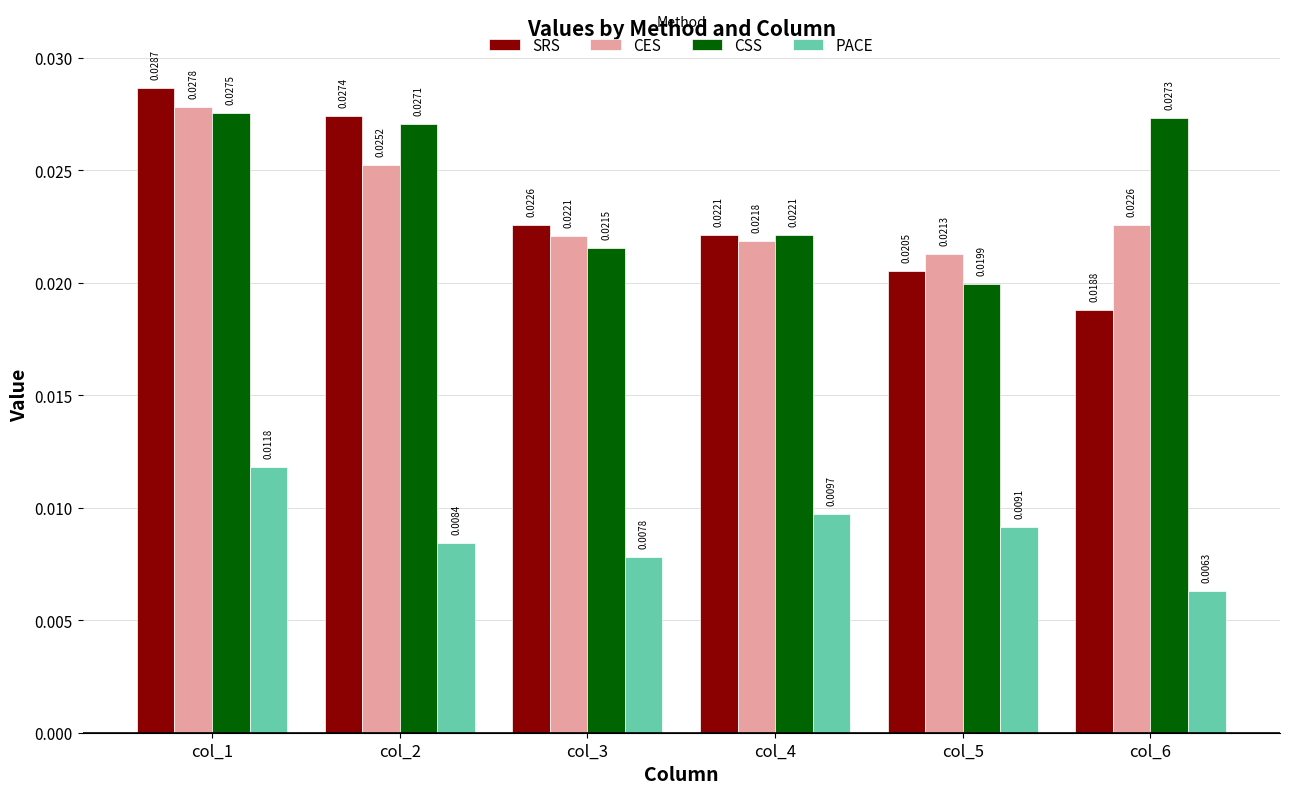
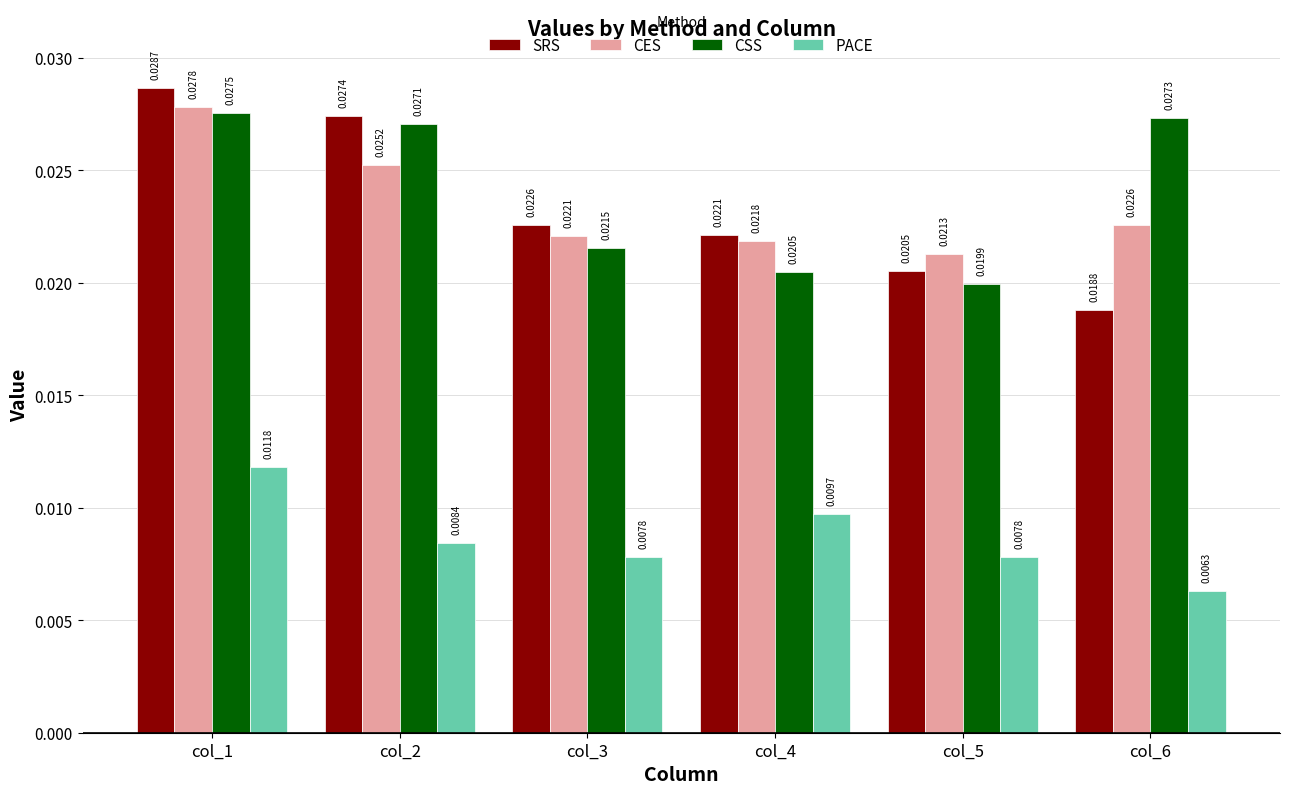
  {
    "SRS": {
      "col_1": 0.0287,
      "col_2": 0.0274,
      "col_3": 0.0226,
      "col_4": 0.0221,
      "col_5": 0.0205,
      "col_6": 0.0188
    },
    "CES": {
      "col_1": 0.0278,
      "col_2": 0.0252,
      "col_3": 0.0221,
      "col_4": 0.0218,
      "col_5": 0.0213,
      "col_6": 0.0226
    },
    "CSS": {
      "col_1": 0.0275,
      "col_2": 0.0271,
      "col_3": 0.0215,
-     "col_4": 0.0221,
+     "col_4": 0.0205,
      "col_5": 0.0199,
      "col_6": 0.0273
    },
    "PACE": {
      "col_1": 0.0118,
      "col_2": 0.0084,
      "col_3": 0.0078,
      "col_4": 0.0097,
-     "col_5": 0.0091,
+     "col_5": 0.0078,
      "col_6": 0.0063
    }
  }
